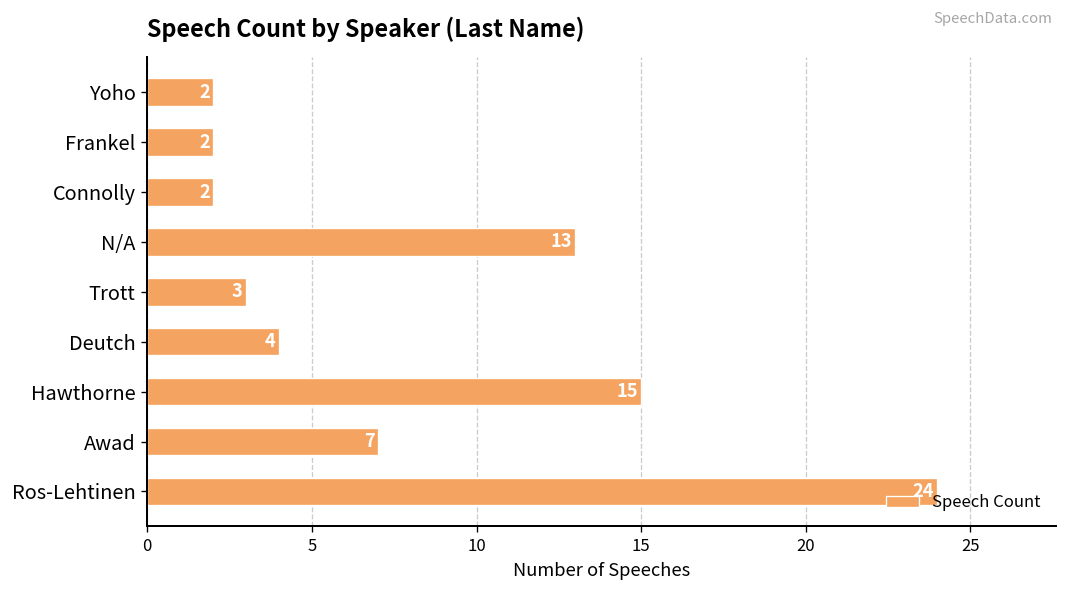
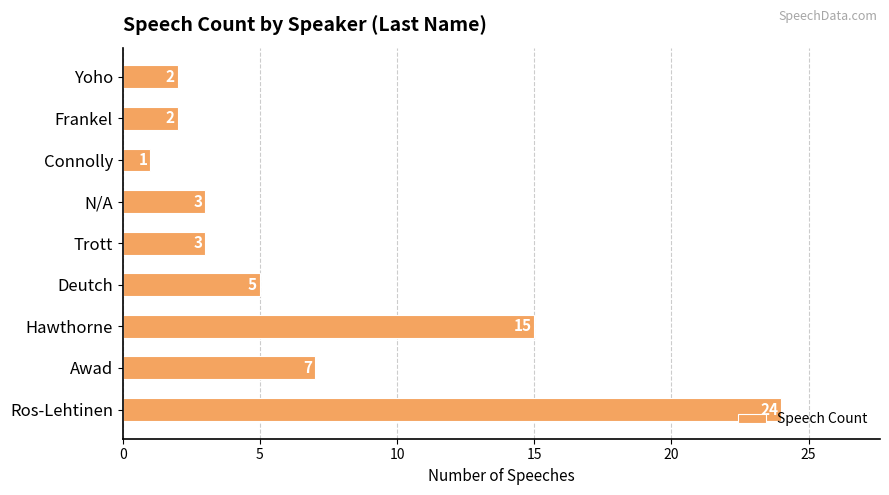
  {
    "Yoho": 2,
    "Frankel": 2,
-   "Connolly": 2,
-   "N/A": 13,
+   "Connolly": 1,
+   "N/A": 3,
    "Trott": 3,
-   "Deutch": 4,
+   "Deutch": 5,
    "Hawthorne": 15,
    "Awad": 7,
    "Ros-Lehtinen": 24
  }
